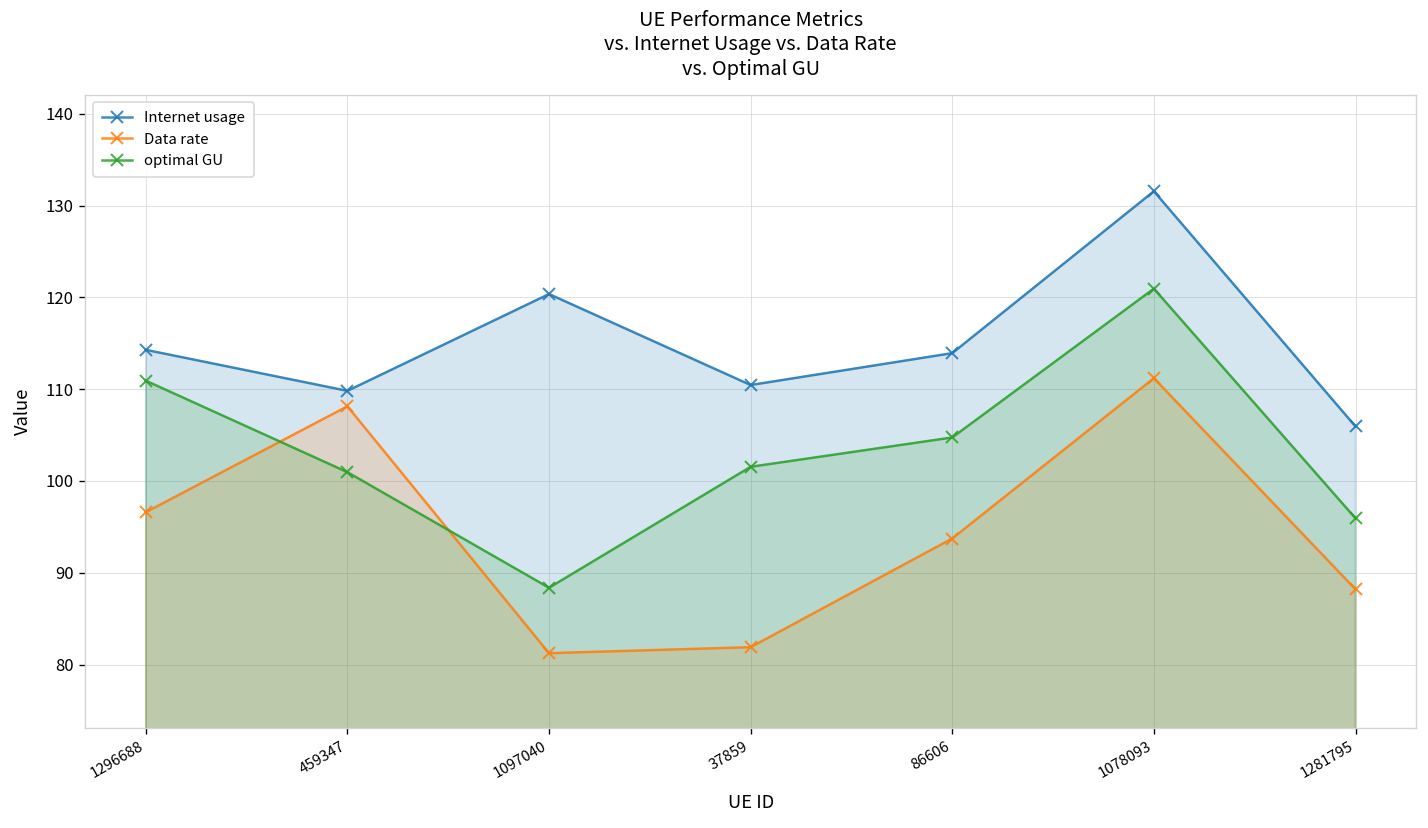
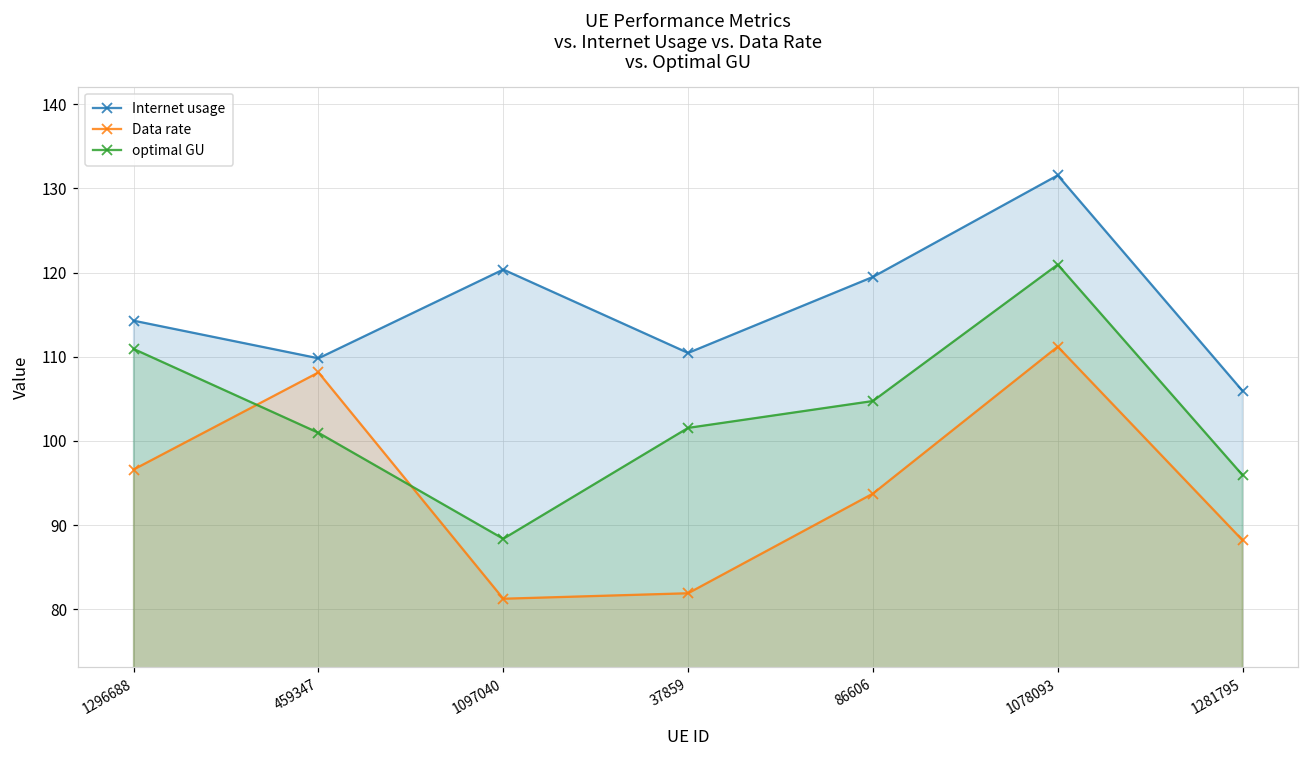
  {
    "Internet usage": {
      "1296688": 114,
      "459347": 110,
      "1097040": 120,
      "37859": 110,
-     "86606": 114,
+     "86606": 119,
      "1078093": 132,
      "1281795": 106
    },
    "Data rate": {
      "1296688": 97,
      "459347": 108,
      "1097040": 81,
      "37859": 82,
      "86606": 94,
      "1078093": 111,
      "1281795": 88
    },
    "optimal GU": {
      "1296688": 111,
      "459347": 101,
      "1097040": 88,
      "37859": 102,
      "86606": 105,
      "1078093": 121,
      "1281795": 96
    }
  }
